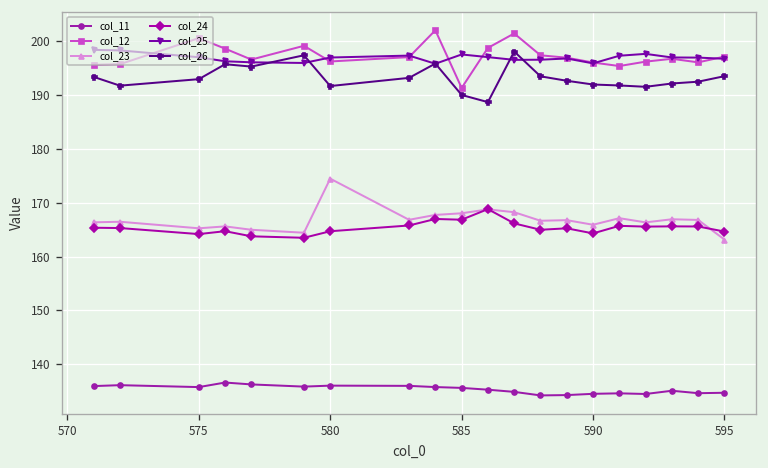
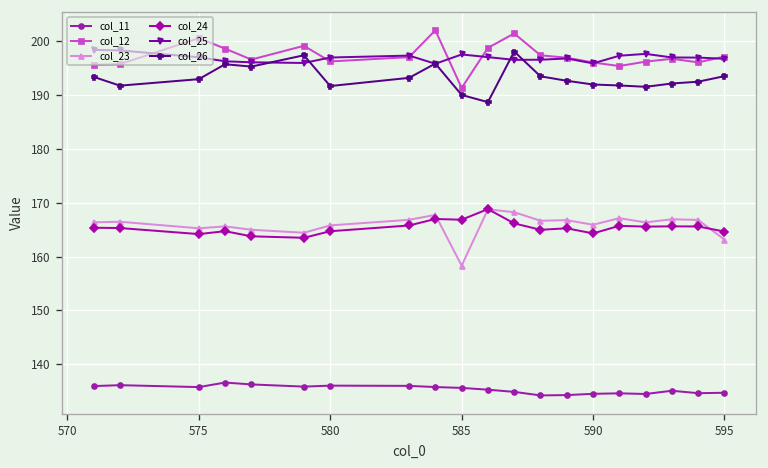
  {
    "col_12": {
      "580": 196,
      "585": 191
    },
    "col_23": {
      "575": 165,
-     "580": 174,
-     "585": 168,
+     "580": 166,
+     "585": 158,
      "590": 166,
      "595": 163
    }
  }
